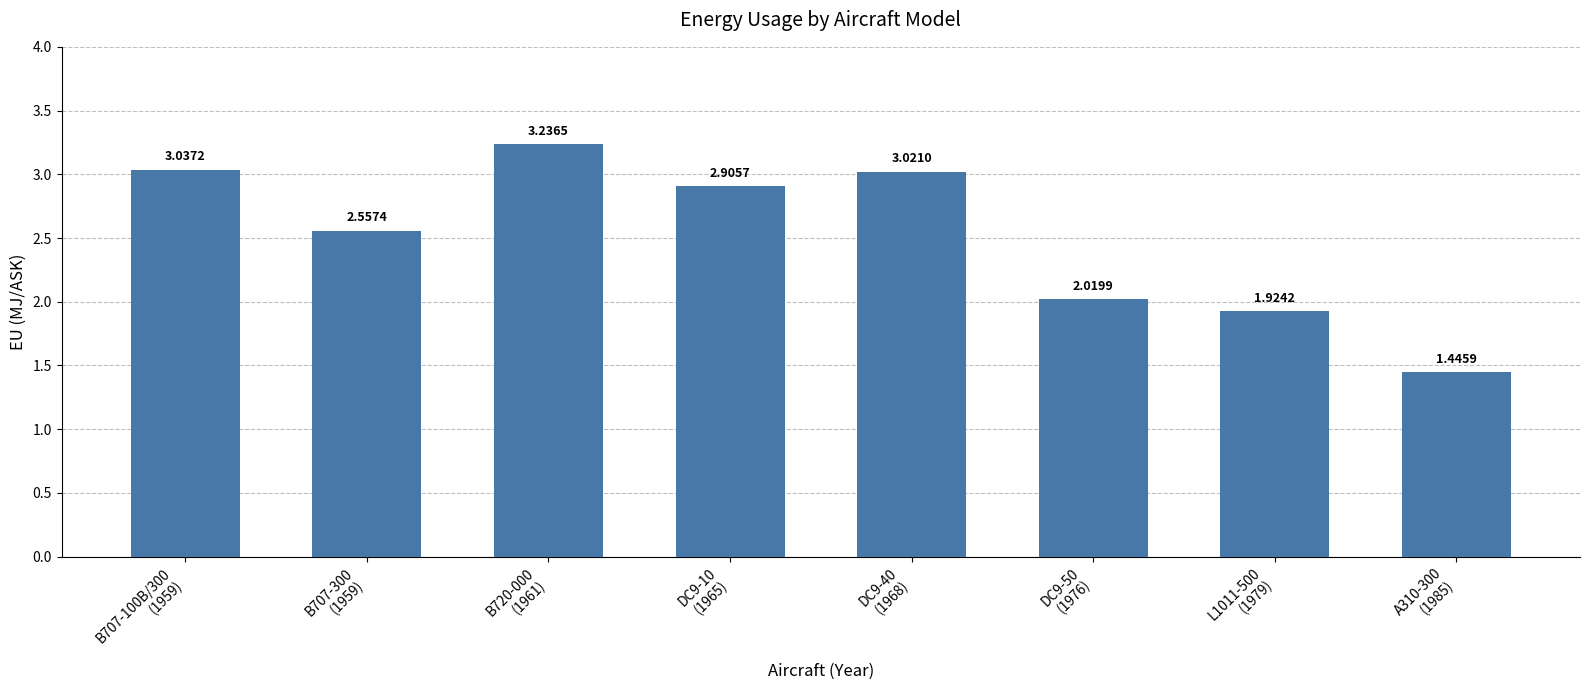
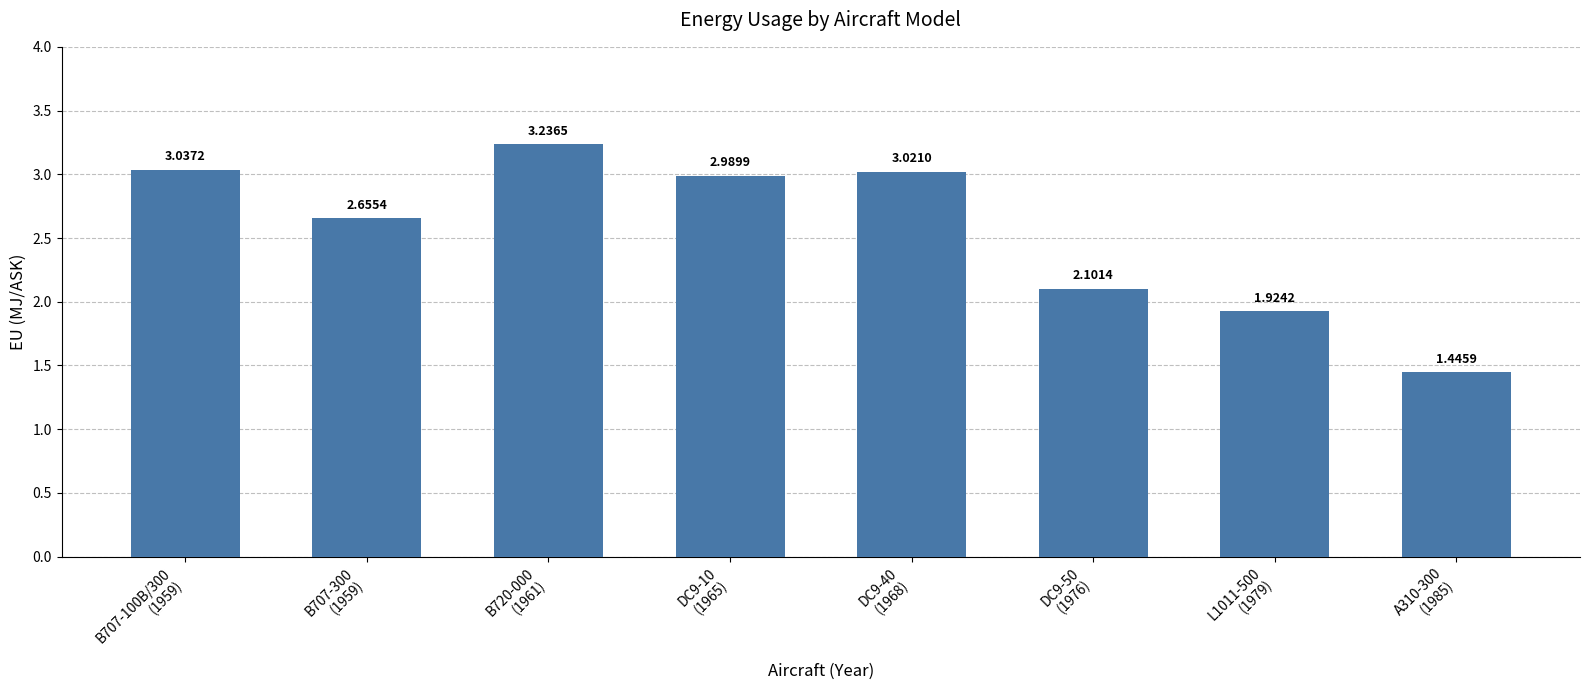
  {
    "B707-100B/300 (1959)": 3.0372,
-   "B707-300 (1959)": 2.5574,
+   "B707-300 (1959)": 2.6554,
    "B720-000 (1961)": 3.2365,
-   "DC9-10 (1965)": 2.9057,
+   "DC9-10 (1965)": 2.9899,
    "DC9-40 (1968)": 3.0210,
-   "DC9-50 (1976)": 2.0199,
+   "DC9-50 (1976)": 2.1014,
    "L1011-500 (1979)": 1.9242,
    "A310-300 (1985)": 1.4459
  }
